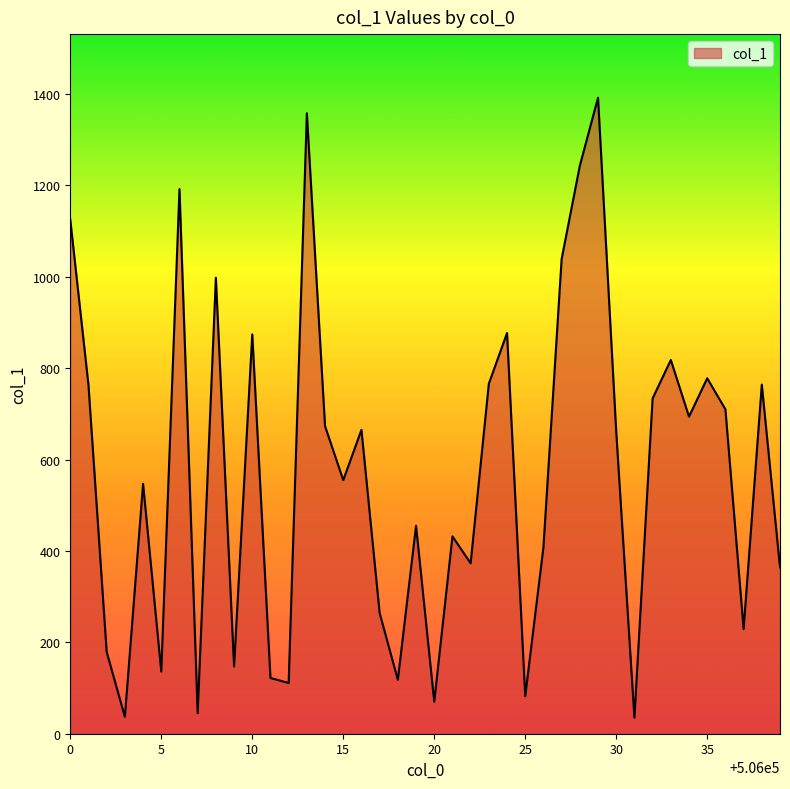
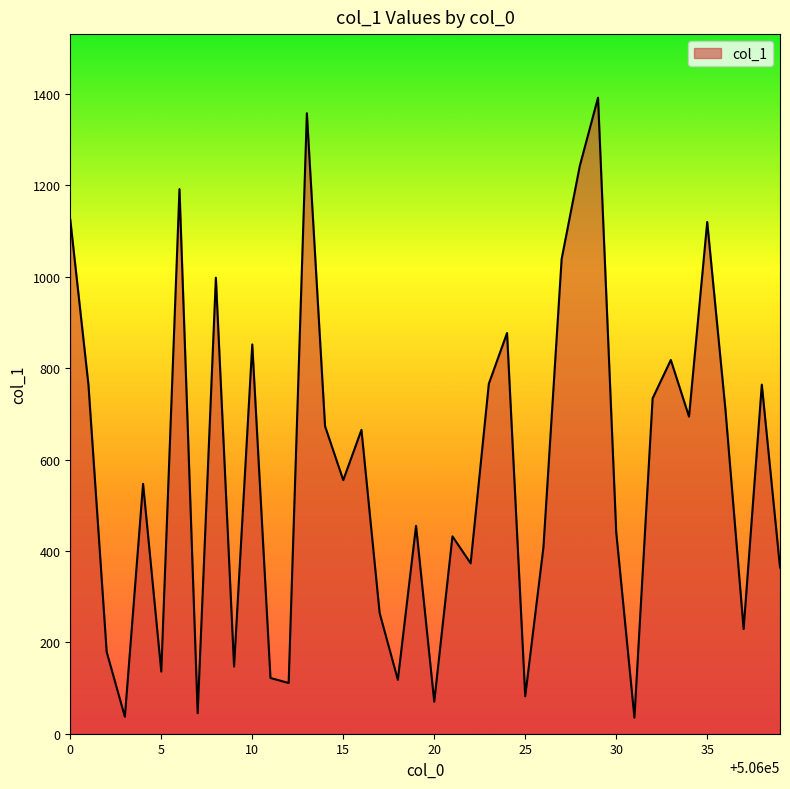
  {
    "0": 1130,
    "5": 140,
-   "10": 870,
+   "10": 850,
    "15": 560,
    "20": 70,
    "25": 80,
-   "30": 660,
-   "35": 780
+   "30": 440,
+   "35": 1120
  }
